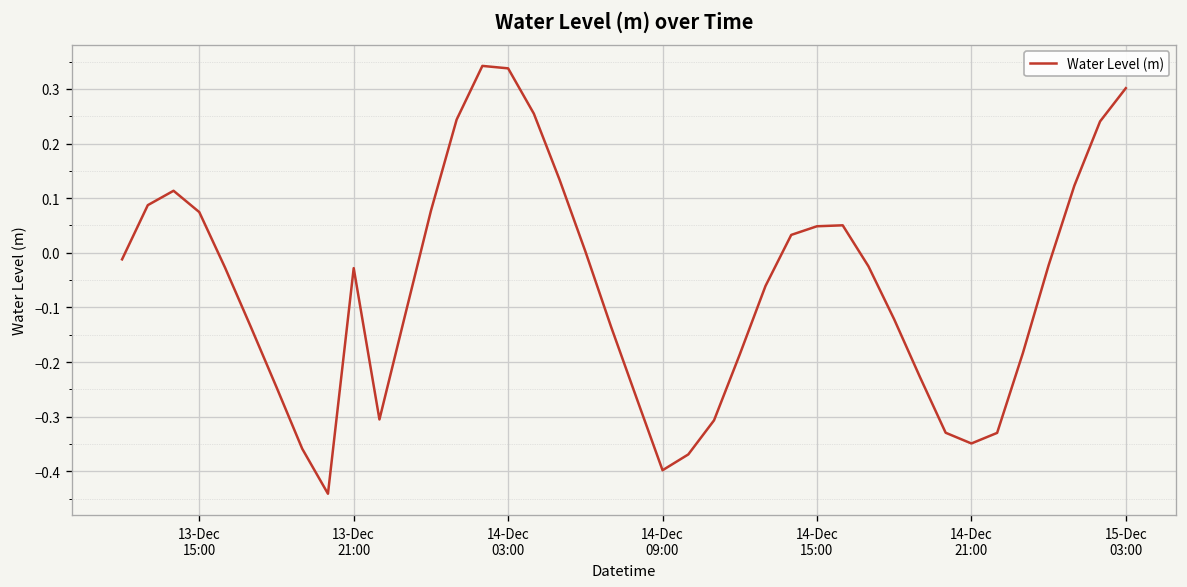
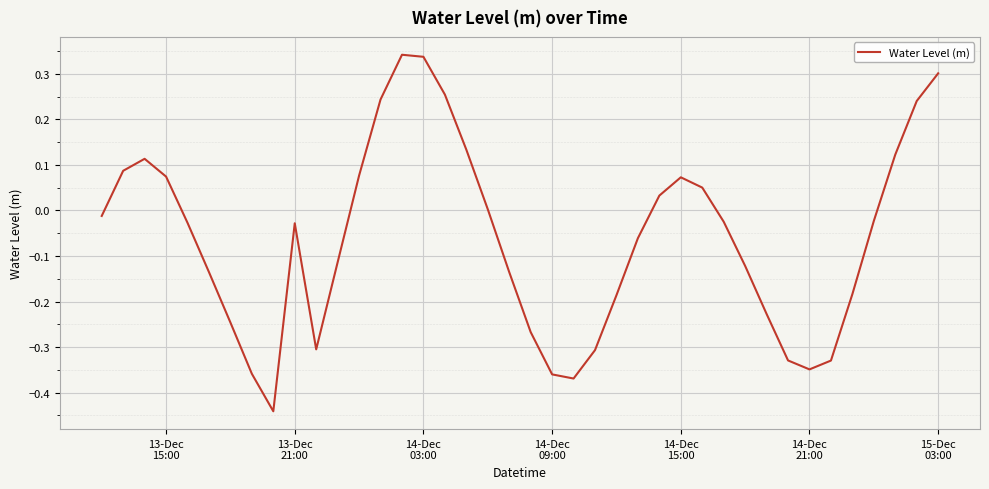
  {
    "13-Dec 15:00": 0.07,
    "13-Dec 21:00": -0.03,
    "14-Dec 03:00": 0.34,
-   "14-Dec 09:00": -0.40,
-   "14-Dec 15:00": 0.05,
+   "14-Dec 09:00": -0.36,
+   "14-Dec 15:00": 0.07,
    "14-Dec 21:00": -0.35,
    "15-Dec 03:00": 0.30
  }
